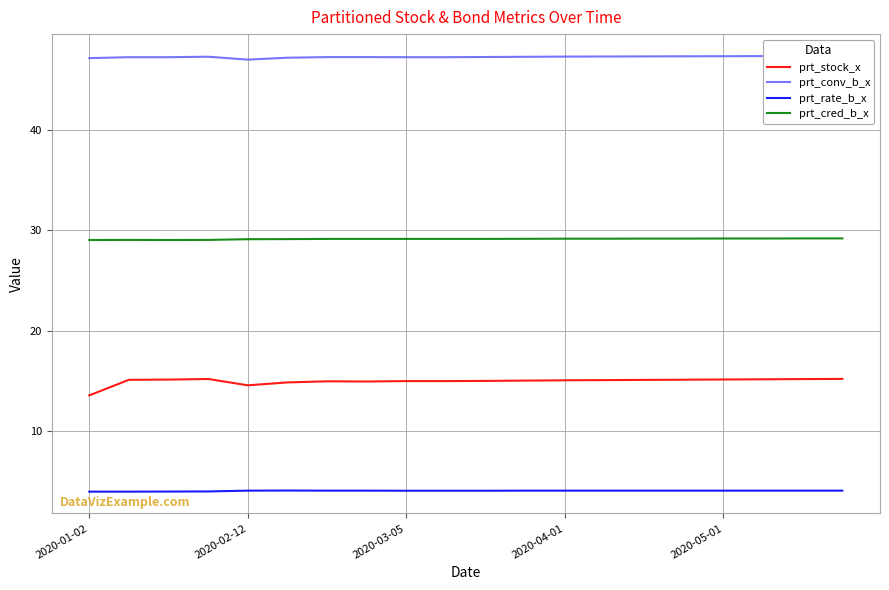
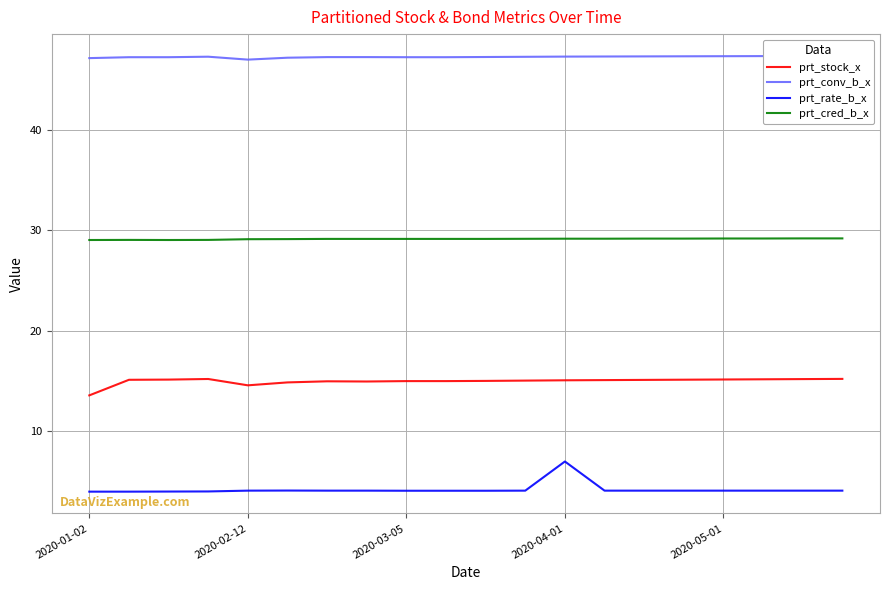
  {
    "prt_stock_x": {
      "2020-01-02": 13.6,
      "2020-02-12": 14.6,
      "2020-03-05": 15.0,
      "2020-04-01": 15.1,
      "2020-05-01": 15.2
    },
    "prt_conv_b_x": {
      "2020-01-02": 47.1,
      "2020-02-12": 47.0,
      "2020-03-05": 47.2,
      "2020-04-01": 47.3,
      "2020-05-01": 47.3
    },
    "prt_rate_b_x": {
      "2020-01-02": 4.0,
      "2020-02-12": 4.1,
      "2020-03-05": 4.1,
-     "2020-04-01": 4.1,
+     "2020-04-01": 7.0,
      "2020-05-01": 4.1
    },
    "prt_cred_b_x": {
      "2020-01-02": 29.0,
      "2020-02-12": 29.1,
      "2020-03-05": 29.2,
      "2020-04-01": 29.2,
      "2020-05-01": 29.2
    }
  }
